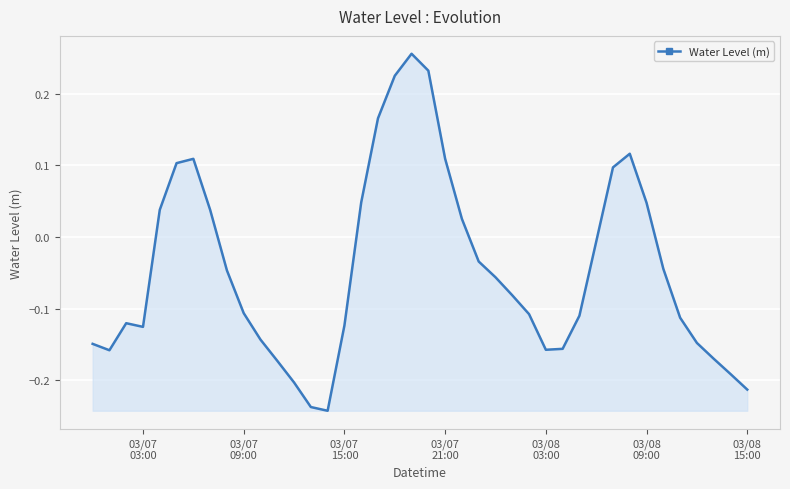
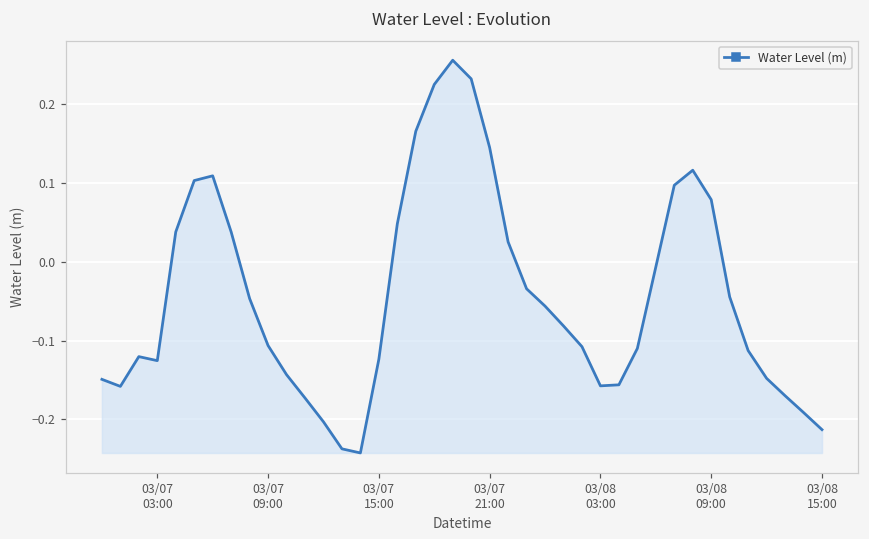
  {
    "03/07 03:00": -0.13,
    "03/07 09:00": -0.11,
    "03/07 15:00": -0.12,
-   "03/07 21:00": 0.11,
+   "03/07 21:00": 0.14,
    "03/08 03:00": -0.16,
-   "03/08 09:00": 0.05,
+   "03/08 09:00": 0.08,
    "03/08 15:00": -0.21
  }
